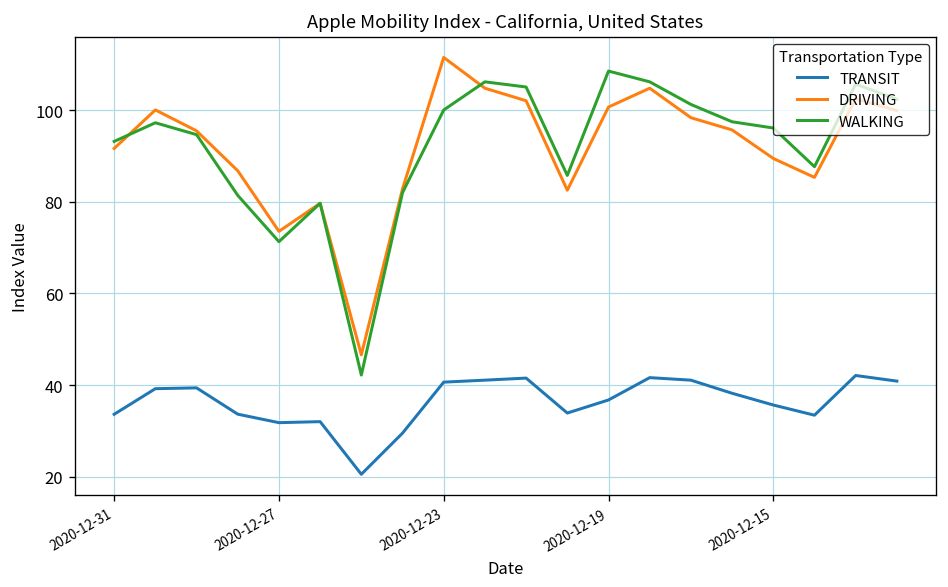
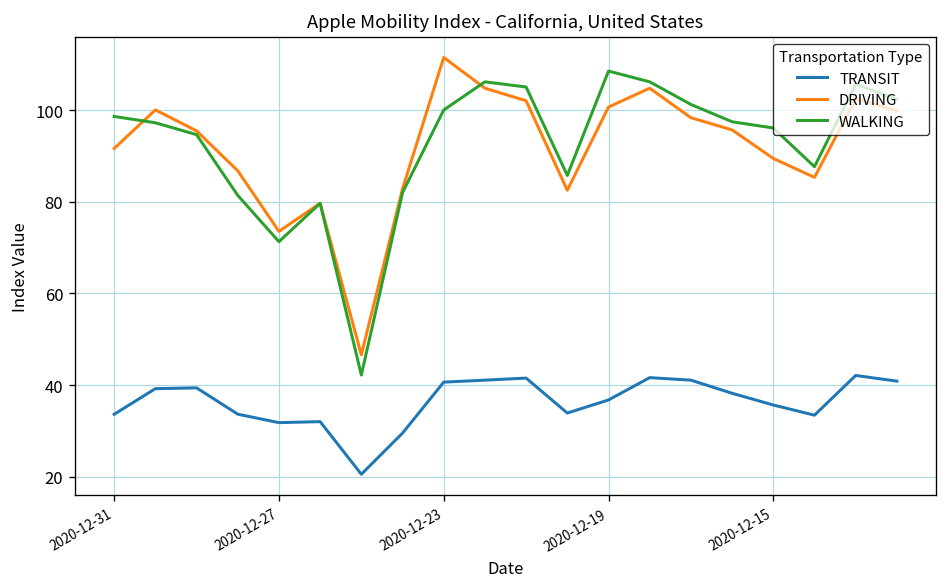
  {
    "TRANSIT": {
      "2020-12-31": 34,
      "2020-12-27": 32,
      "2020-12-23": 41,
      "2020-12-19": 37,
      "2020-12-15": 36
    },
    "DRIVING": {
      "2020-12-31": 92,
      "2020-12-27": 74,
      "2020-12-23": 111,
      "2020-12-19": 101,
      "2020-12-15": 89
    },
    "WALKING": {
-     "2020-12-31": 93,
+     "2020-12-31": 99,
      "2020-12-27": 71,
      "2020-12-23": 100,
      "2020-12-19": 109
    }
  }
